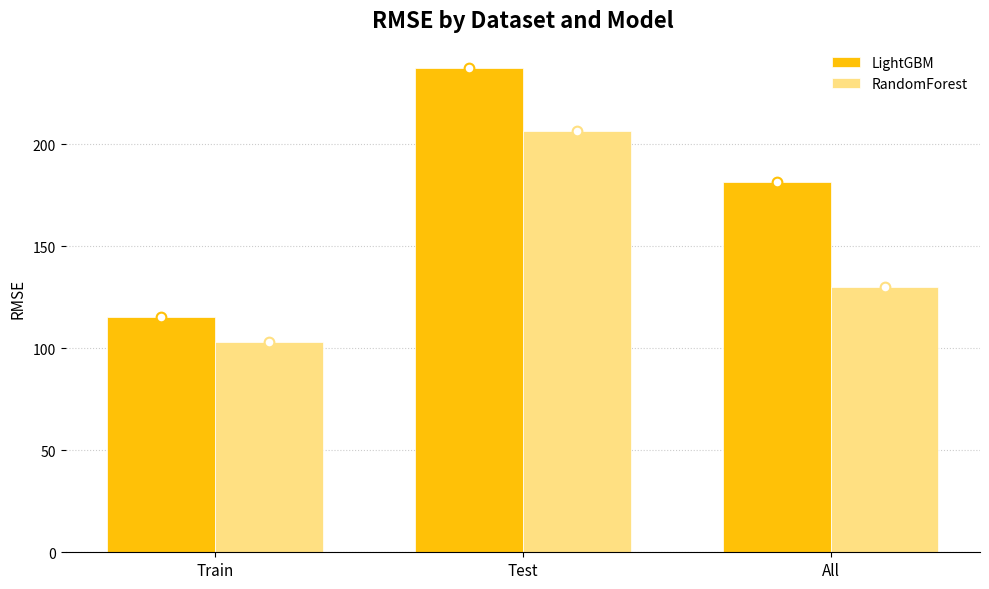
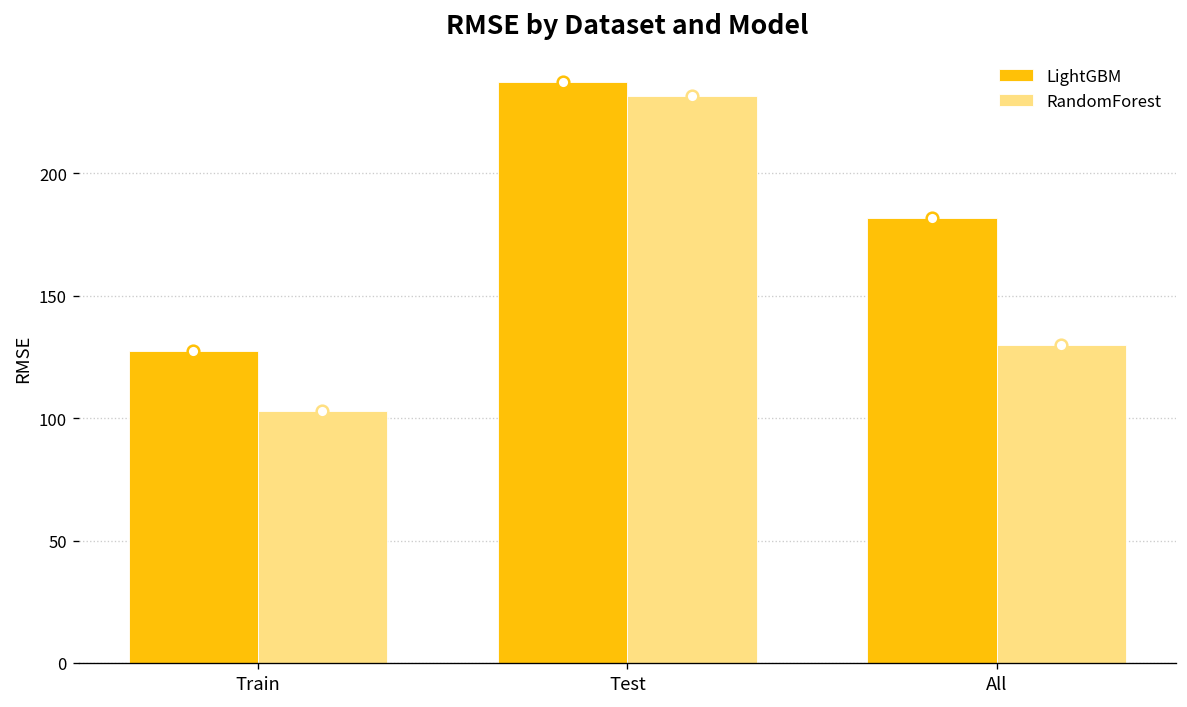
  {
    "LightGBM": {
-     "Train": 115,
+     "Train": 128,
      "Test": 237,
      "All": 182
    },
    "RandomForest": {
      "Train": 103,
-     "Test": 206,
+     "Test": 231,
      "All": 130
    }
  }
